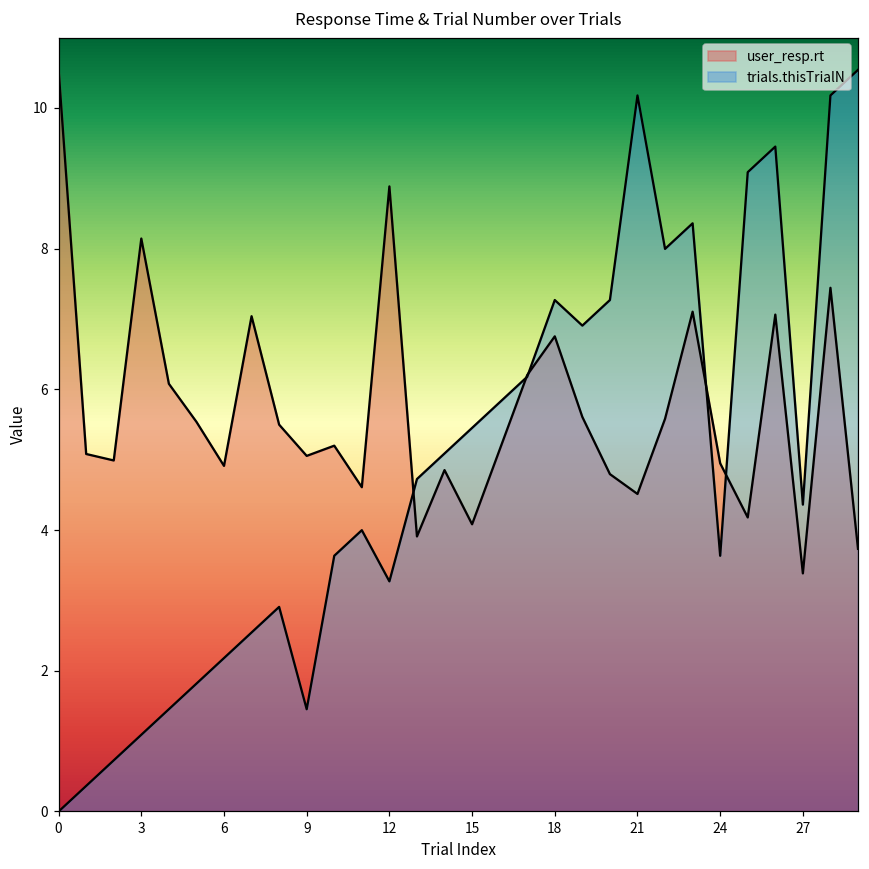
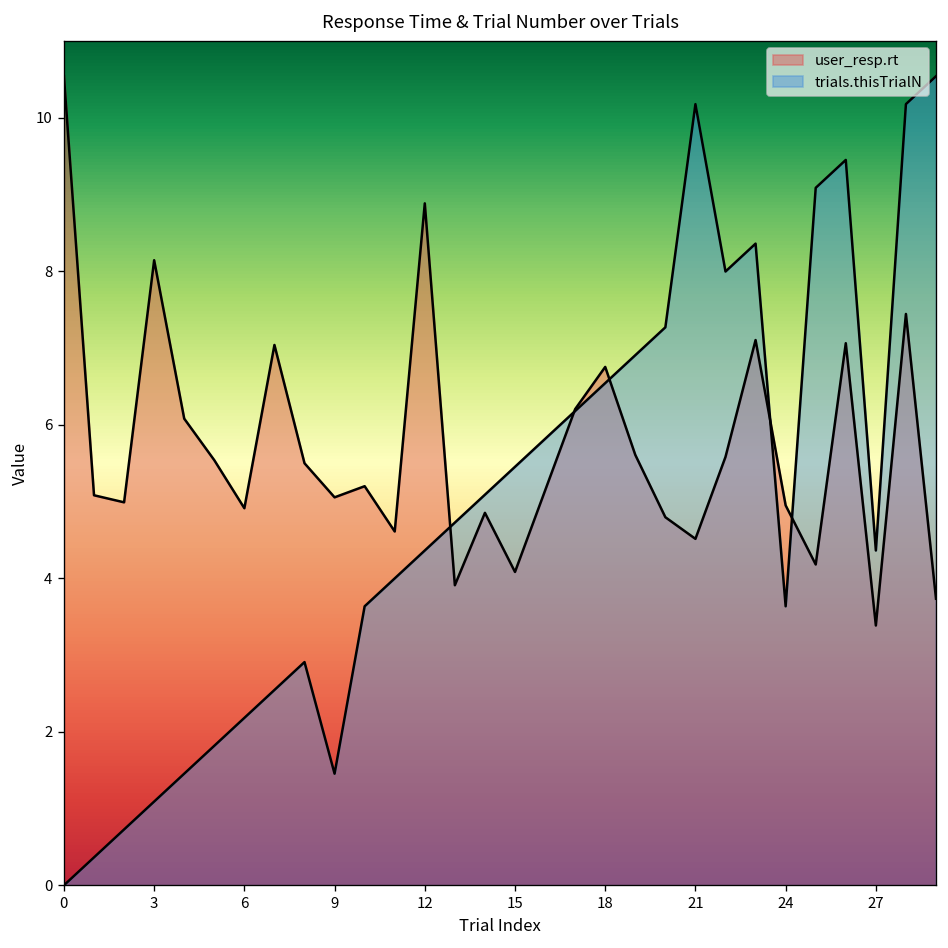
  {
    "user_resp.rt": {
      "0": 10.5,
      "3": 8.1,
      "6": 4.9,
      "9": 5.1,
      "12": 8.9,
      "15": 4.1,
      "18": 6.8,
      "21": 4.5,
      "24": 4.9,
      "27": 3.4
    },
    "trials.thisTrialN": {
      "0": 0.0,
      "3": 1.1,
      "6": 2.2,
      "9": 1.5,
-     "12": 3.3,
+     "12": 4.4,
      "15": 5.5,
-     "18": 7.3,
+     "18": 6.5,
      "21": 10.2,
      "24": 3.6,
      "27": 4.4
    }
  }
